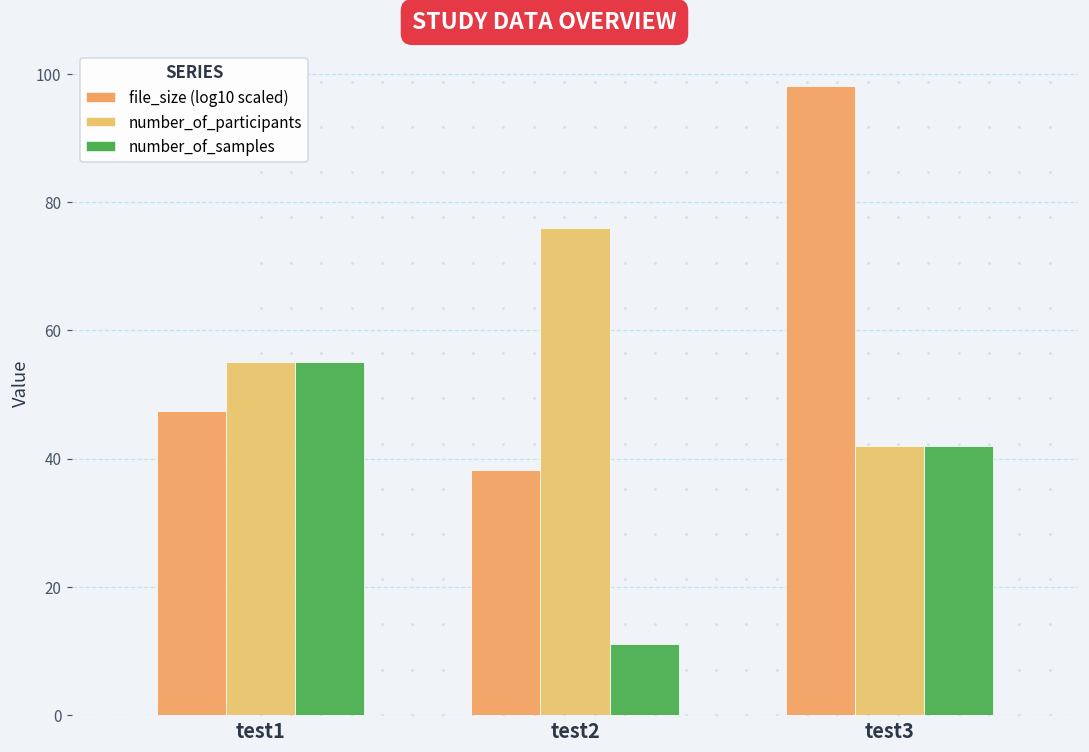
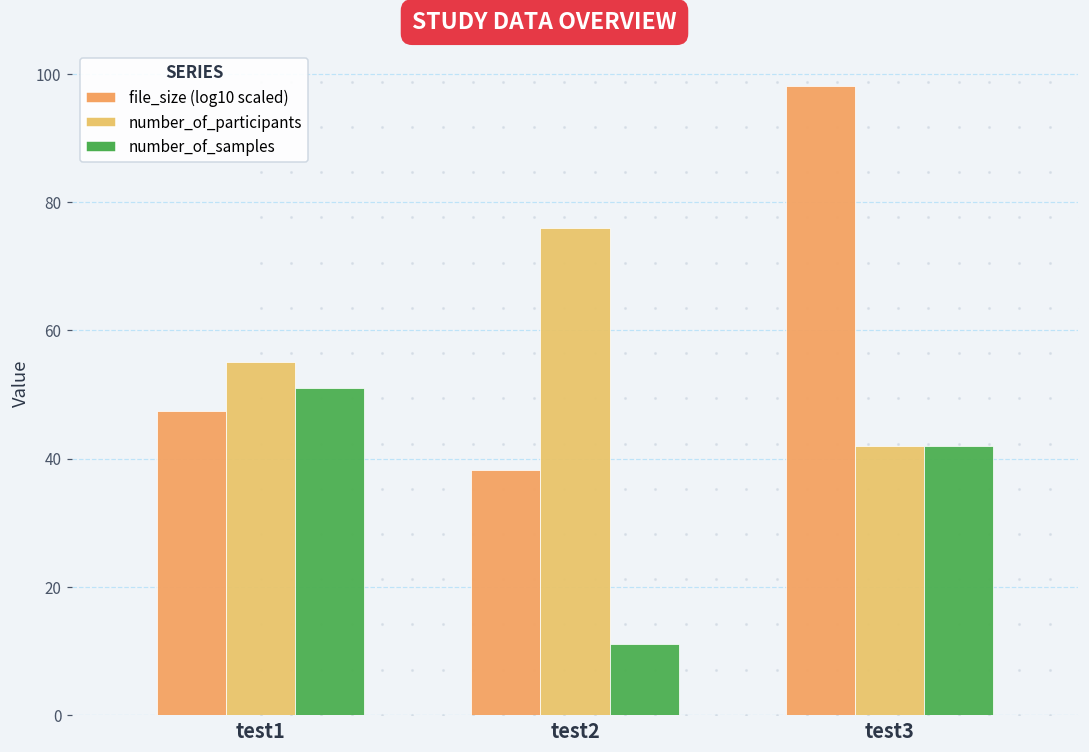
  {
    "number_of_samples": {
-     "test1": 55,
+     "test1": 51,
      "test2": 11,
      "test3": 42
    }
  }
